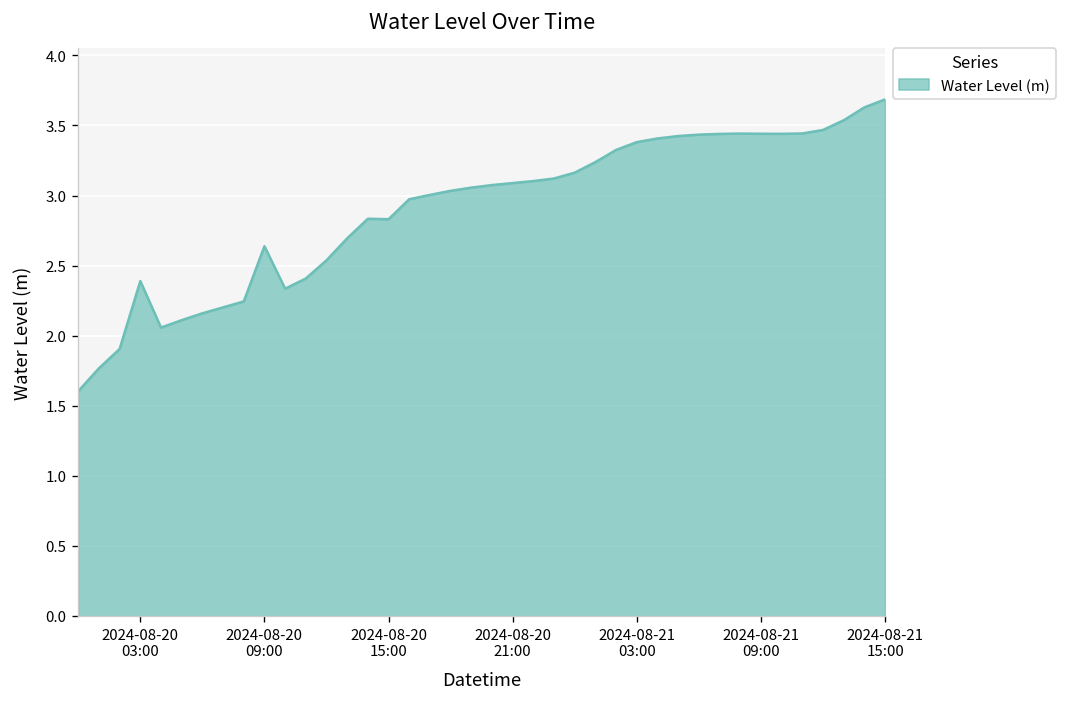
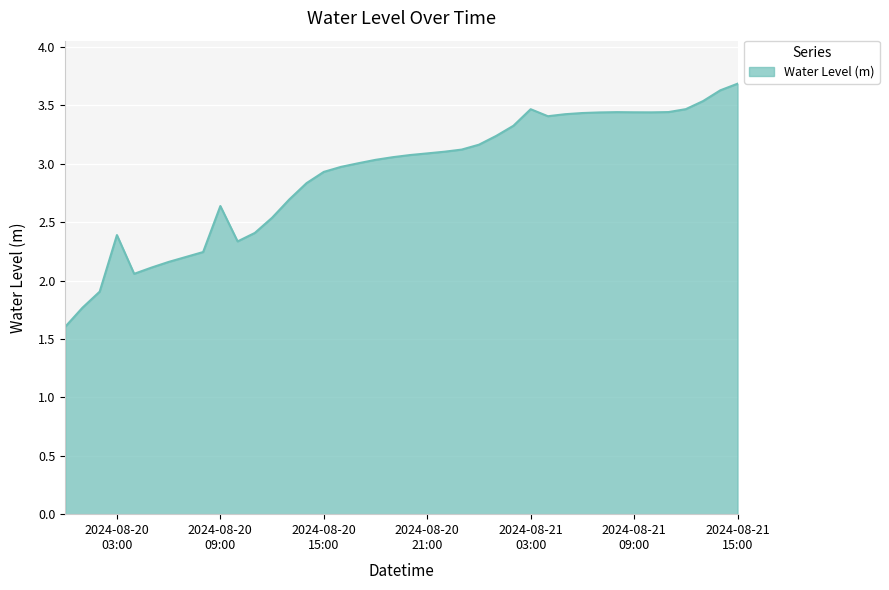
  {
    "2024-08-20 03:00": 2.39,
    "2024-08-20 09:00": 2.64,
-   "2024-08-20 15:00": 2.83,
+   "2024-08-20 15:00": 2.93,
    "2024-08-20 21:00": 3.09,
-   "2024-08-21 03:00": 3.38,
+   "2024-08-21 03:00": 3.47,
    "2024-08-21 09:00": 3.44,
    "2024-08-21 15:00": 3.69
  }
